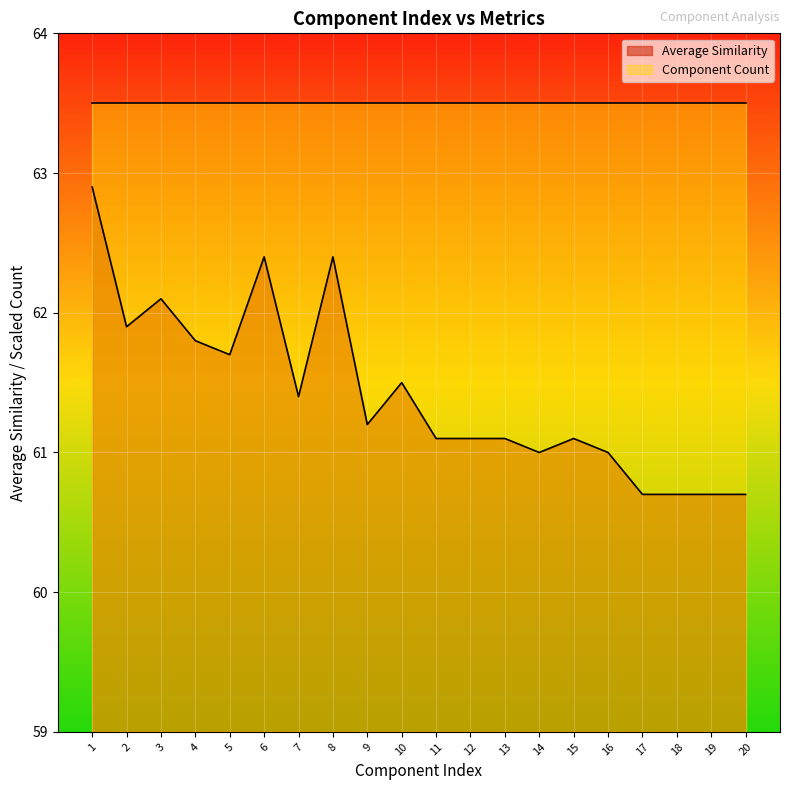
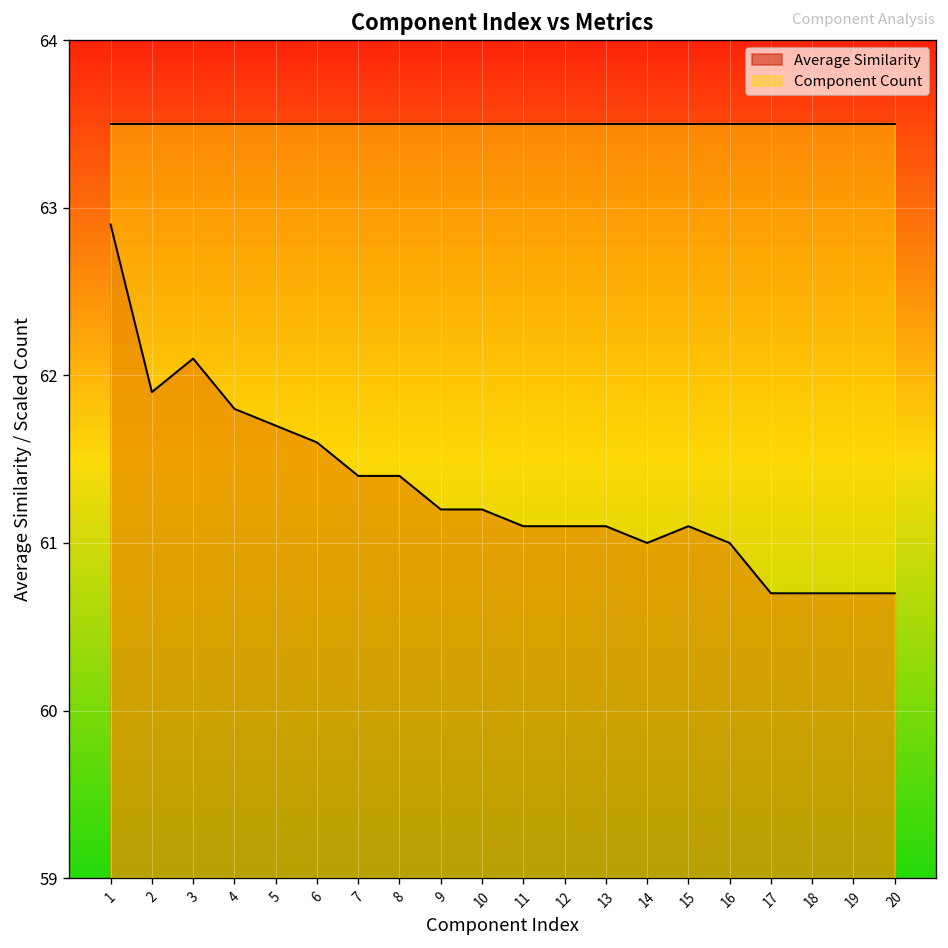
  {
    "Average Similarity": {
      "1": 62.9,
      "2": 61.9,
      "3": 62.1,
      "4": 61.8,
      "5": 61.7,
-     "6": 62.4,
+     "6": 61.6,
      "7": 61.4,
-     "8": 62.4,
+     "8": 61.4,
      "9": 61.2,
-     "10": 61.5,
+     "10": 61.2,
      "11": 61.1,
      "12": 61.1,
      "13": 61.1,
      "14": 61.0,
      "15": 61.1,
      "16": 61.0,
      "17": 60.7,
      "18": 60.7,
      "19": 60.7,
      "20": 60.7
    },
    "Component Count": {
      "1": 63.5,
      "2": 63.5,
      "3": 63.5,
      "4": 63.5,
      "5": 63.5,
      "6": 63.5,
      "7": 63.5,
      "8": 63.5,
      "9": 63.5,
      "10": 63.5,
      "11": 63.5,
      "12": 63.5,
      "13": 63.5,
      "14": 63.5,
      "15": 63.5,
      "16": 63.5,
      "17": 63.5,
      "18": 63.5,
      "19": 63.5,
      "20": 63.5
    }
  }
